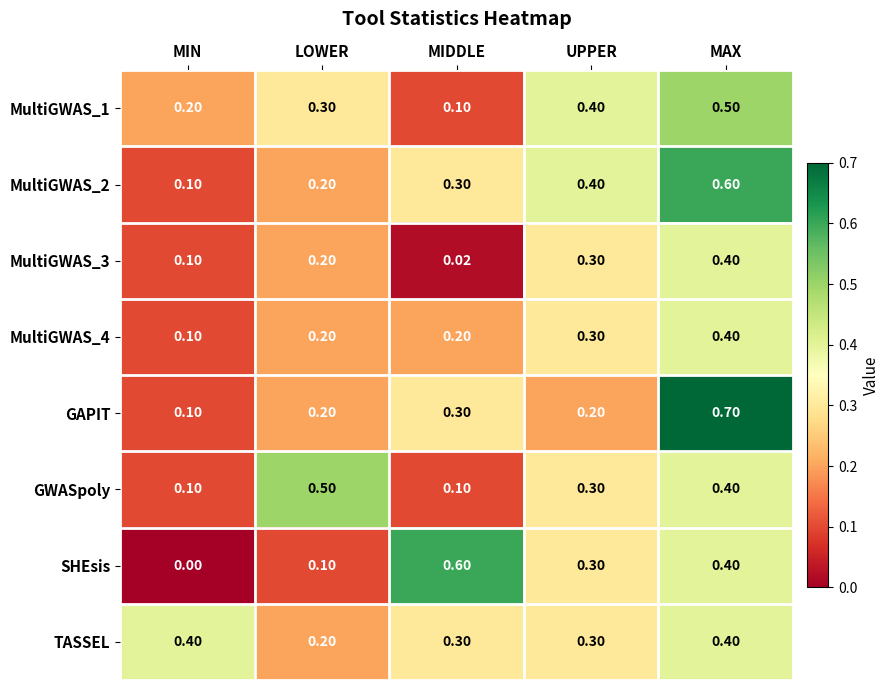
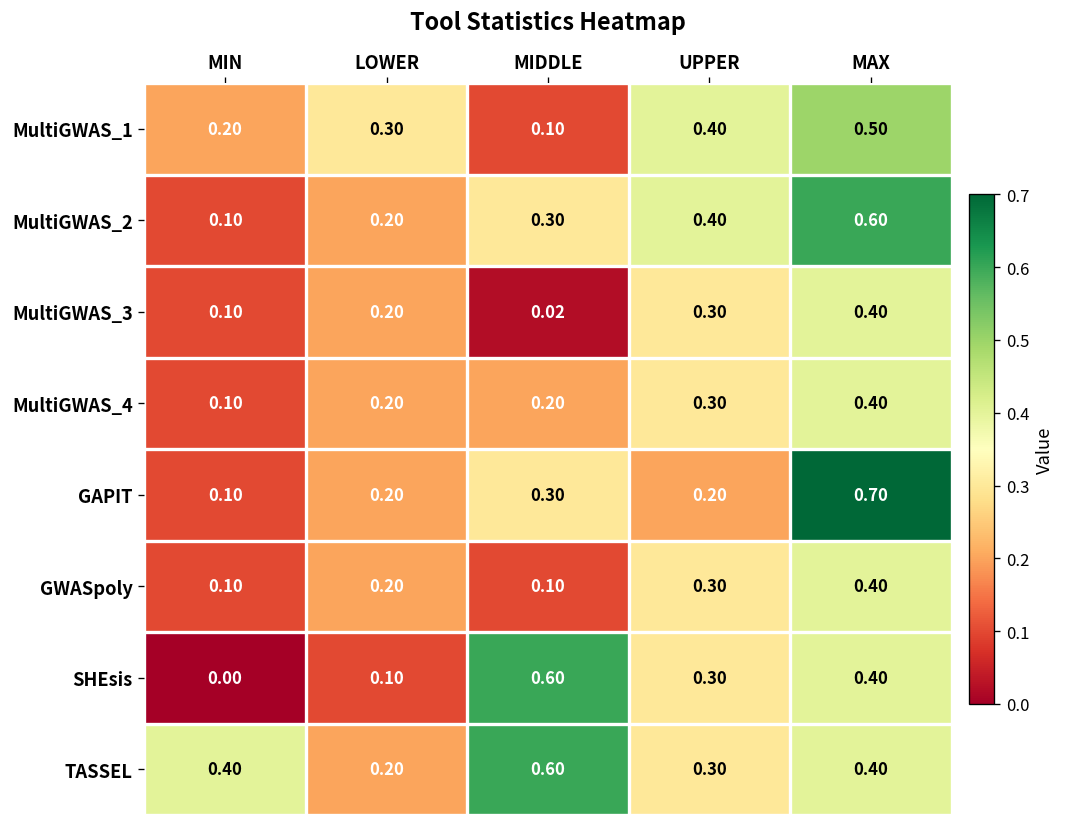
  {
    "MultiGWAS_1": {
      "MIN": 0.20,
      "LOWER": 0.30,
      "MIDDLE": 0.10,
      "UPPER": 0.40,
      "MAX": 0.50
    },
    "MultiGWAS_2": {
      "MIN": 0.10,
      "LOWER": 0.20,
      "MIDDLE": 0.30,
      "UPPER": 0.40,
      "MAX": 0.60
    },
    "MultiGWAS_3": {
      "MIN": 0.10,
      "LOWER": 0.20,
      "MIDDLE": 0.02,
      "UPPER": 0.30,
      "MAX": 0.40
    },
    "MultiGWAS_4": {
      "MIN": 0.10,
      "LOWER": 0.20,
      "MIDDLE": 0.20,
      "UPPER": 0.30,
      "MAX": 0.40
    },
    "GAPIT": {
      "MIN": 0.10,
      "LOWER": 0.20,
      "MIDDLE": 0.30,
      "UPPER": 0.20,
      "MAX": 0.70
    },
    "GWASpoly": {
      "MIN": 0.10,
-     "LOWER": 0.50,
+     "LOWER": 0.20,
      "MIDDLE": 0.10,
      "UPPER": 0.30,
      "MAX": 0.40
    },
    "SHEsis": {
      "MIN": 0.00,
      "LOWER": 0.10,
      "MIDDLE": 0.60,
      "UPPER": 0.30,
      "MAX": 0.40
    },
    "TASSEL": {
      "MIN": 0.40,
      "LOWER": 0.20,
-     "MIDDLE": 0.30,
+     "MIDDLE": 0.60,
      "UPPER": 0.30,
      "MAX": 0.40
    }
  }
